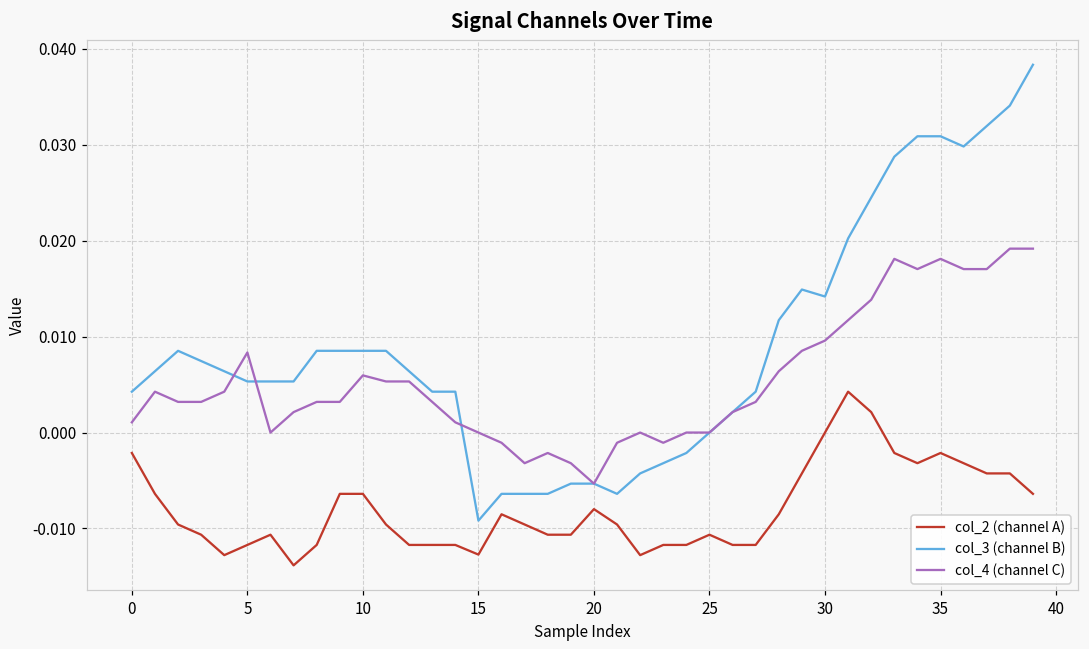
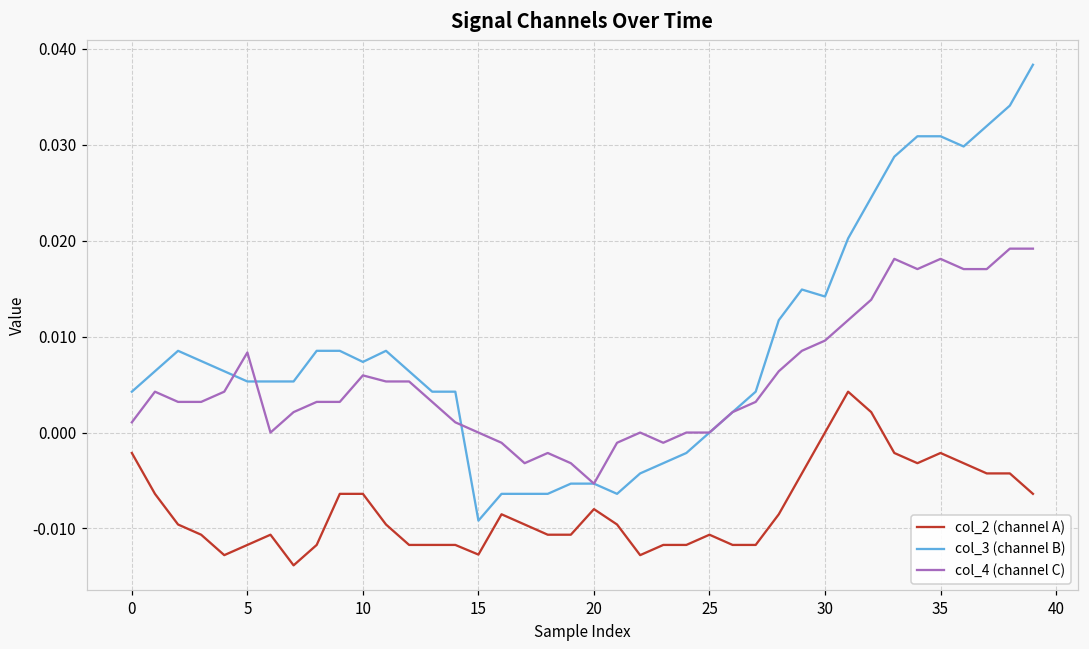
  {
    "col_2 (channel A)": {
      "0": -0.002,
      "5": -0.012,
      "10": -0.006,
      "15": -0.013,
      "20": -0.008,
      "25": -0.011,
      "30": 0.000,
      "35": -0.002
    },
    "col_3 (channel B)": {
      "0": 0.004,
      "5": 0.005,
-     "10": 0.009,
+     "10": 0.007,
      "15": -0.009,
      "30": 0.014,
      "35": 0.031
    },
    "col_4 (channel C)": {
      "0": 0.001,
      "5": 0.008,
      "10": 0.006,
      "15": 0.000,
      "30": 0.010,
      "35": 0.018
    }
  }
